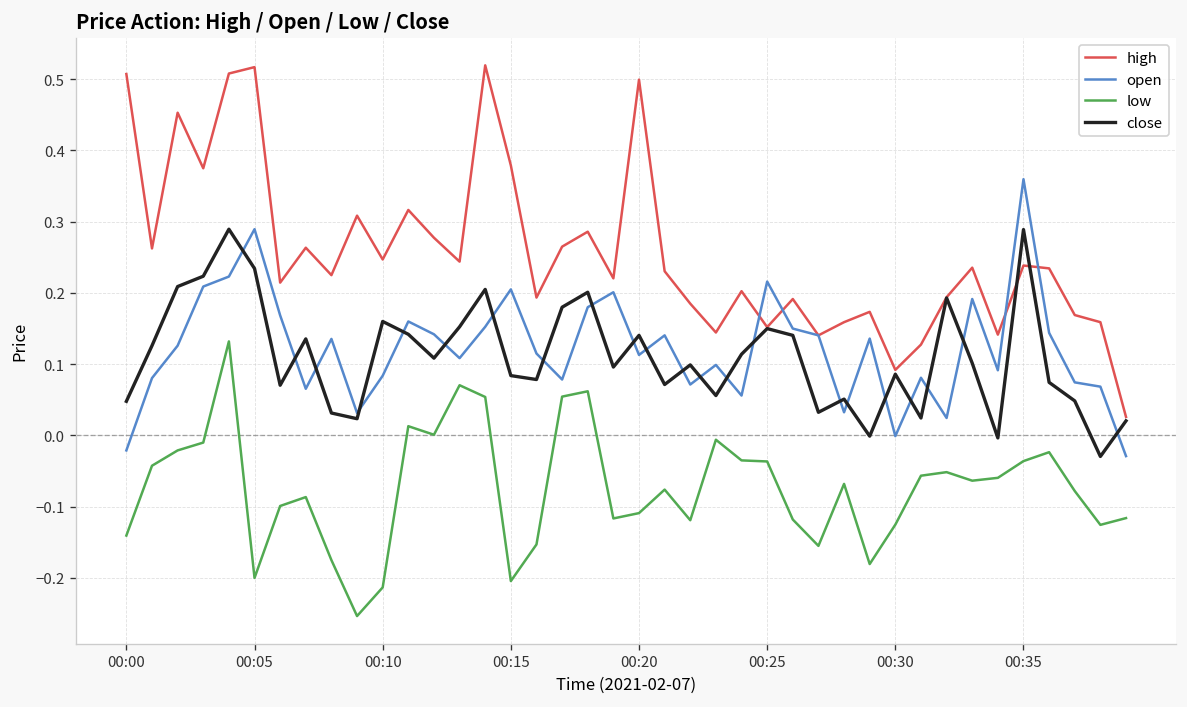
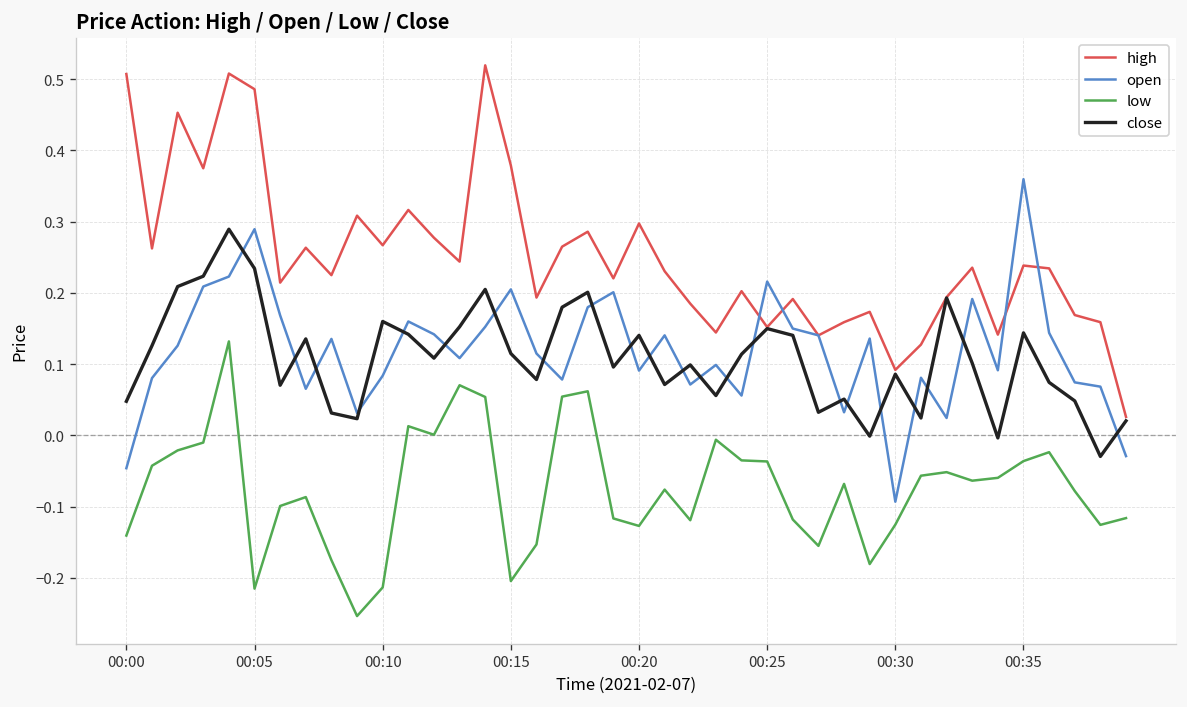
  {
    "high": {
      "00:00": 0.51,
-     "00:05": 0.52,
-     "00:10": 0.25,
+     "00:05": 0.49,
+     "00:10": 0.27,
      "00:15": 0.38,
-     "00:20": 0.50,
+     "00:20": 0.30,
      "00:30": 0.09,
      "00:35": 0.24
    },
    "open": {
-     "00:00": -0.02,
+     "00:00": -0.05,
      "00:05": 0.29,
      "00:10": 0.08,
      "00:15": 0.21,
-     "00:20": 0.11,
+     "00:20": 0.09,
      "00:25": 0.22,
-     "00:30": 0.00,
+     "00:30": -0.09,
      "00:35": 0.36
    },
    "low": {
      "00:00": -0.14,
-     "00:05": -0.20,
+     "00:05": -0.22,
      "00:10": -0.21,
      "00:15": -0.20,
-     "00:20": -0.11,
+     "00:20": -0.13,
      "00:25": -0.04,
      "00:30": -0.13,
      "00:35": -0.04
    },
    "close": {
      "00:00": 0.05,
      "00:05": 0.23,
      "00:10": 0.16,
-     "00:15": 0.08,
+     "00:15": 0.12,
      "00:20": 0.14,
      "00:30": 0.09,
-     "00:35": 0.29
+     "00:35": 0.14
    }
  }
